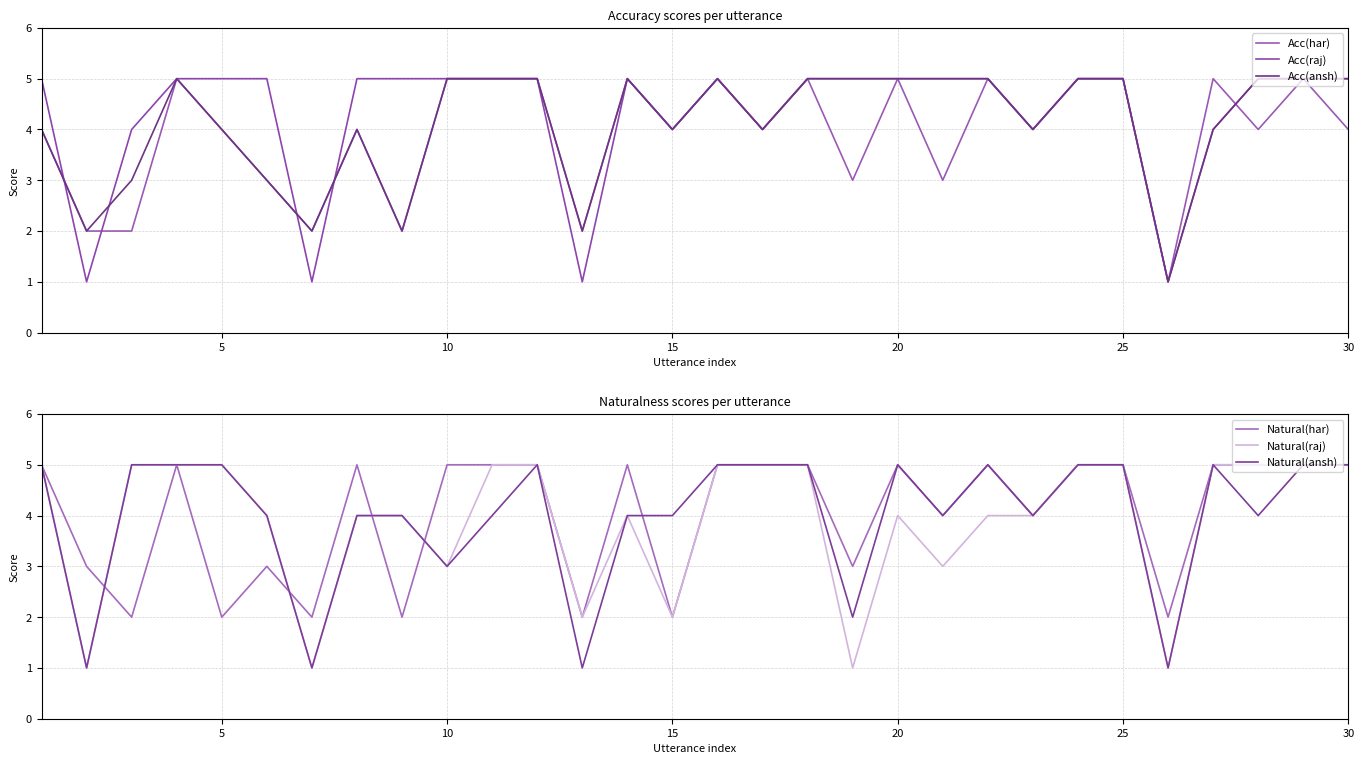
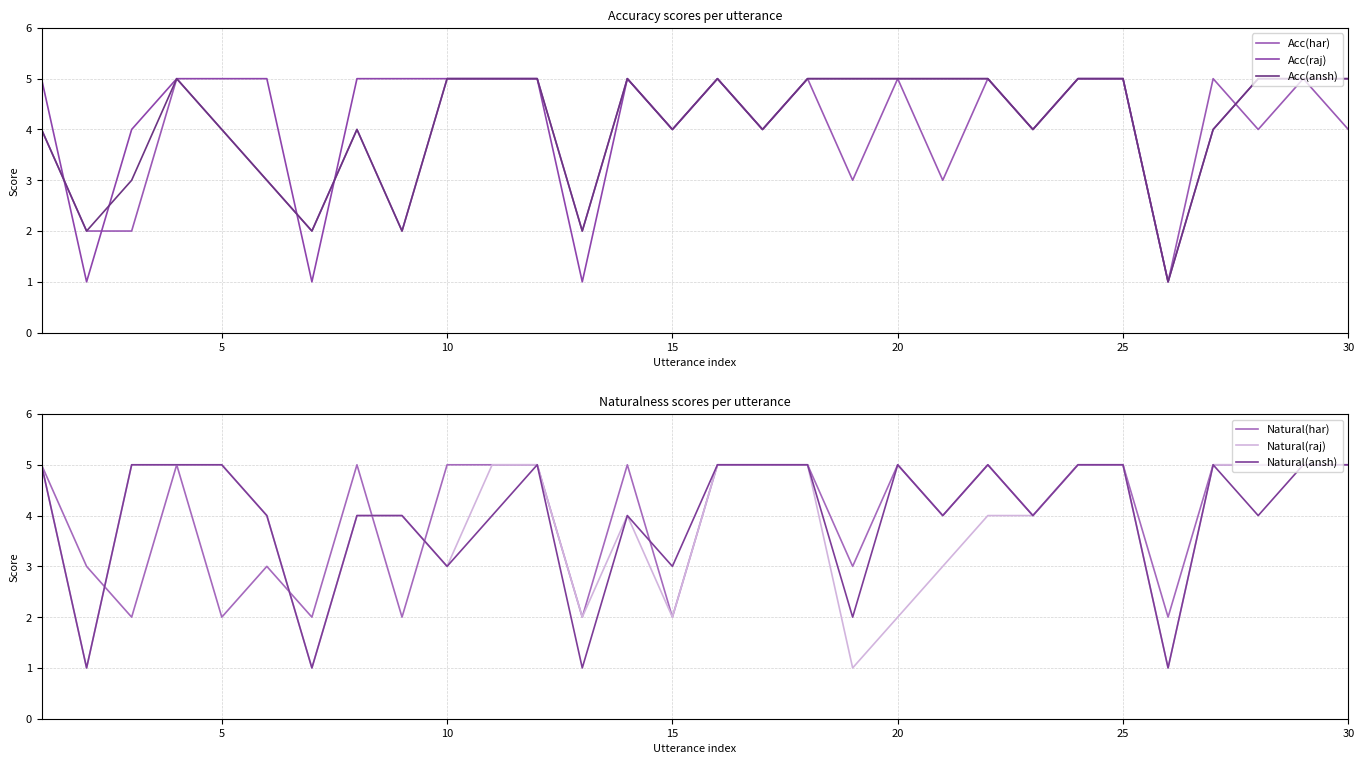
  {
    "Naturalness scores per utterance": {
      "Natural(har)": {
        "5": 2,
        "10": 5
      },
      "Natural(raj)": {
-       "20": 4
+       "20": 2
      },
      "Natural(ansh)": {
-       "15": 4
+       "15": 3
      }
    }
  }
